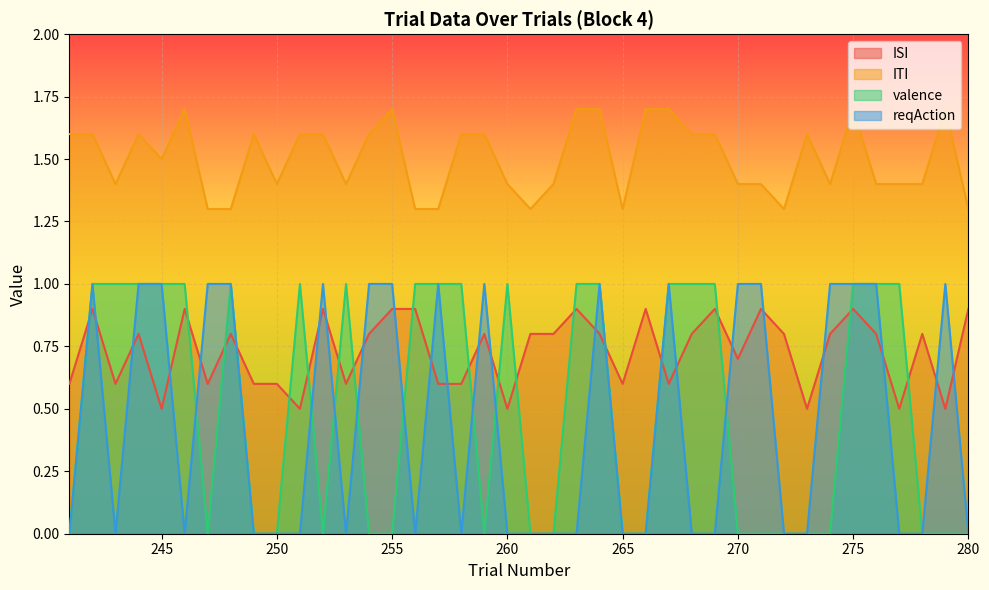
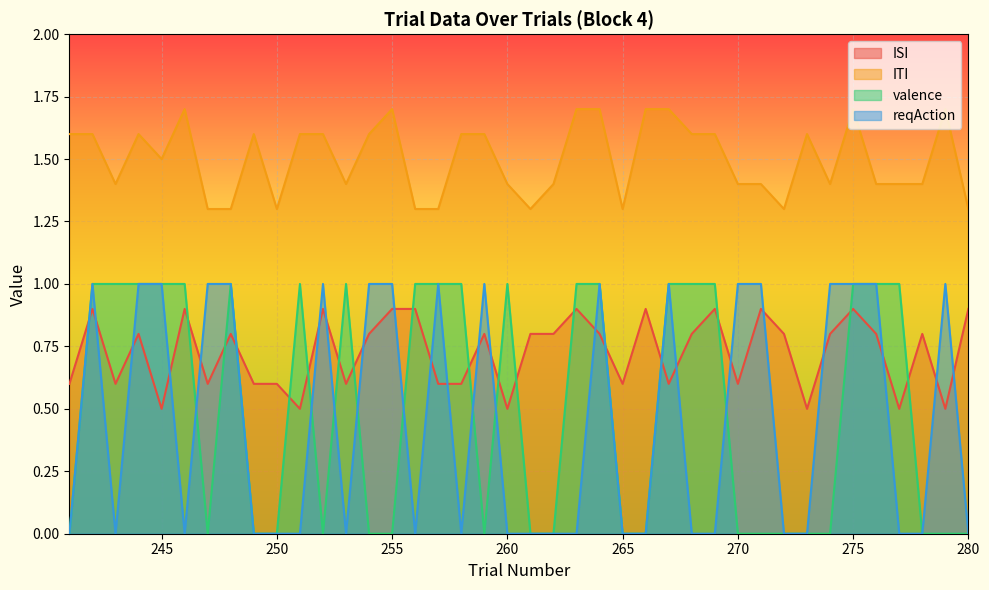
  {
    "ISI": {
      "245": 0.5,
      "250": 0.6,
      "255": 0.9,
      "260": 0.5,
      "265": 0.6,
-     "270": 0.7,
+     "270": 0.6,
      "275": 0.9,
      "280": 0.9
    },
    "ITI": {
      "245": 1.5,
-     "250": 1.4,
+     "250": 1.3,
      "255": 1.7,
      "260": 1.4,
      "265": 1.3,
      "270": 1.4,
      "280": 1.3
    },
    "valence": {
      "255": 0.0,
      "260": 1.0,
      "270": 0.0
    },
    "reqAction": {
      "255": 1.0,
      "260": 0.0,
      "270": 1.0
    }
  }
